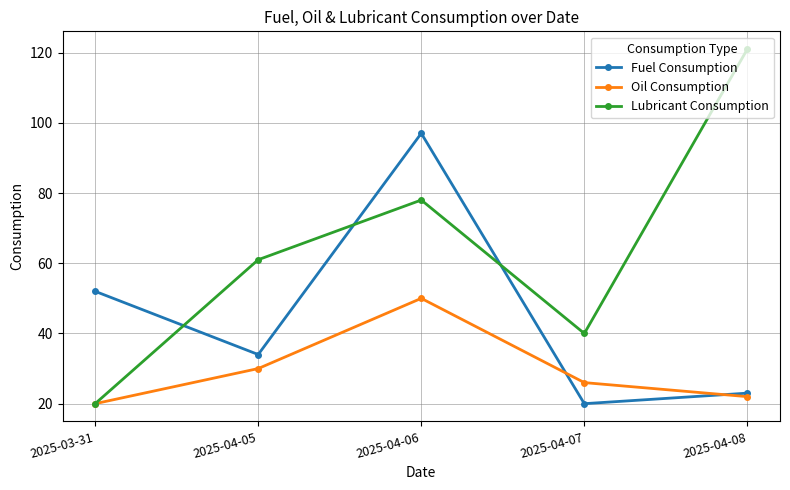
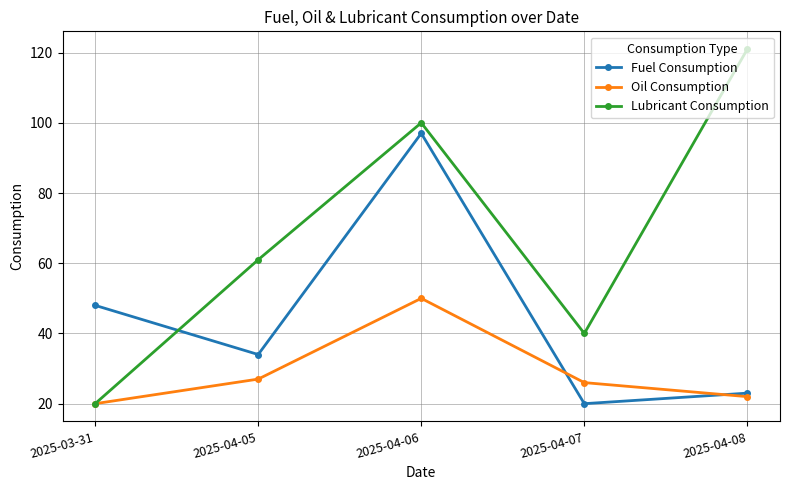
  {
    "Fuel Consumption": {
-     "2025-03-31": 52,
+     "2025-03-31": 48,
      "2025-04-05": 34,
      "2025-04-06": 97,
      "2025-04-07": 20,
      "2025-04-08": 23
    },
    "Oil Consumption": {
-     "2025-04-05": 30,
+     "2025-04-05": 27,
      "2025-04-06": 50,
      "2025-04-07": 26,
      "2025-04-08": 22
    },
    "Lubricant Consumption": {
      "2025-04-05": 61,
-     "2025-04-06": 78,
+     "2025-04-06": 100,
      "2025-04-07": 40
    }
  }
